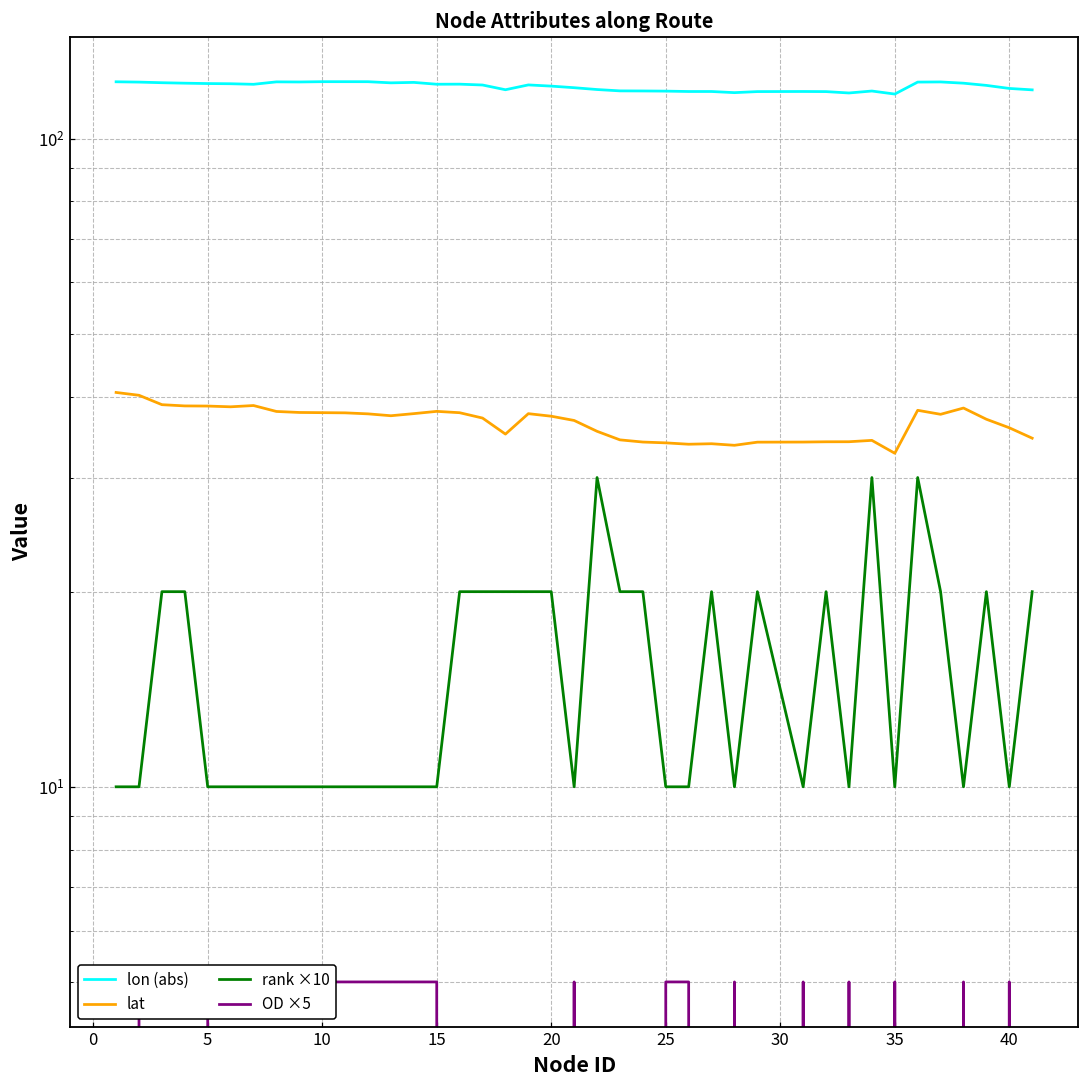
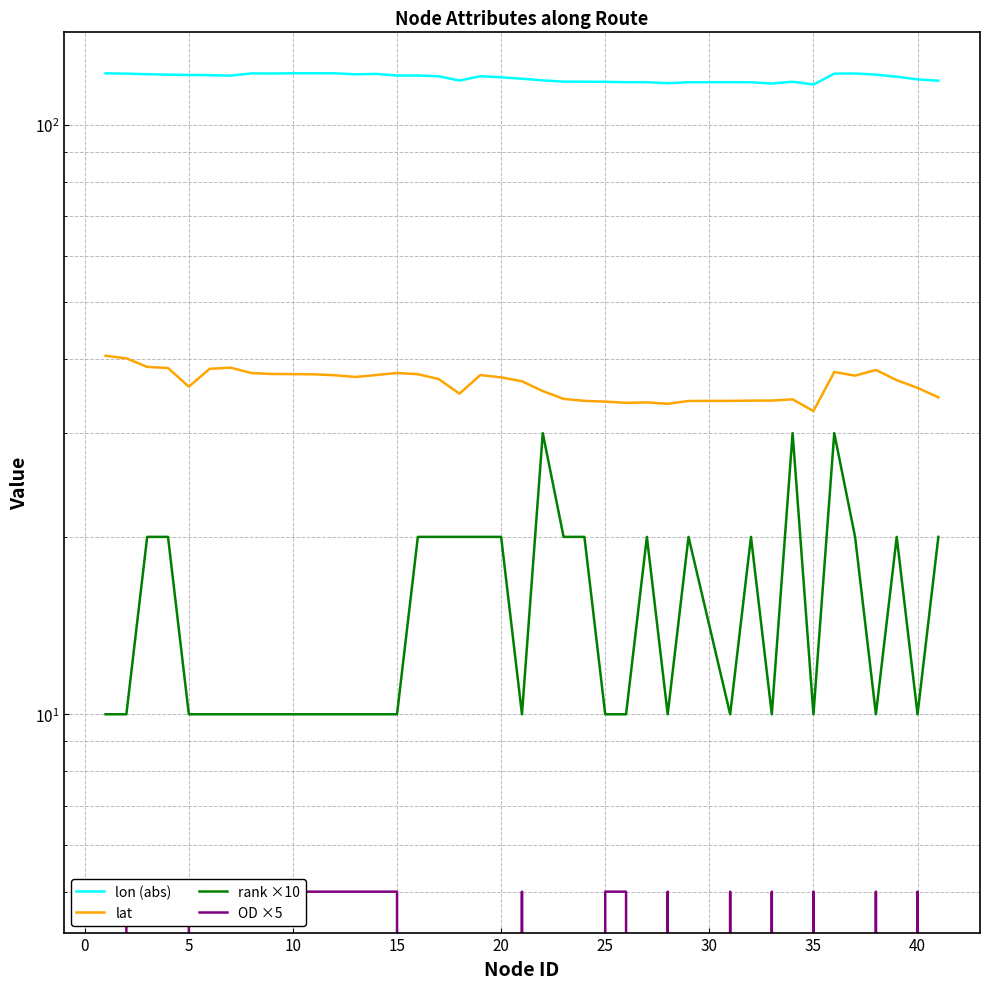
  {
    "lon (abs)": {
      "5": 122,
      "10": 122,
      "15": 121,
      "20": 120,
      "25": 118,
      "35": 117,
      "40": 120
    },
    "lat": {
-     "5": 39,
+     "5": 36,
      "10": 38,
      "15": 38,
      "20": 37,
      "25": 34,
      "35": 33,
      "40": 36
    },
    "rank ×10": {
      "5": 10,
      "10": 10,
      "15": 10,
      "20": 20,
      "25": 10,
      "35": 10,
      "40": 10
    },
    "OD ×5": {
      "15": 5,
      "25": 5,
      "35": 5,
      "40": 5
    }
  }
